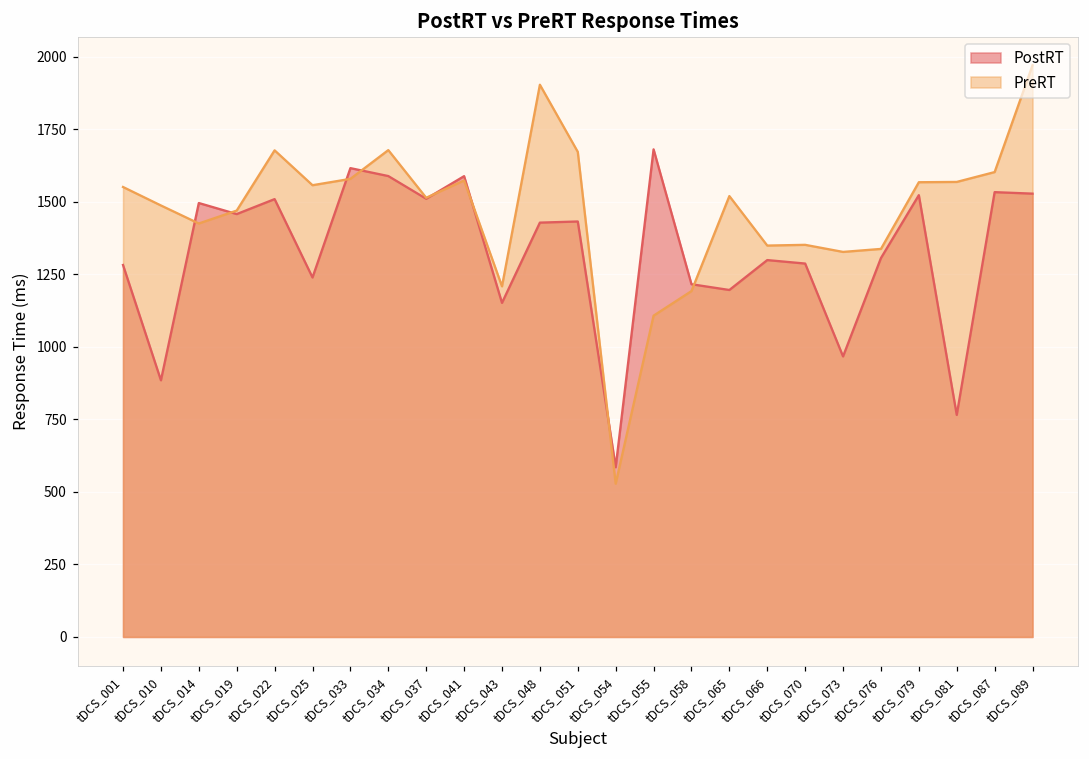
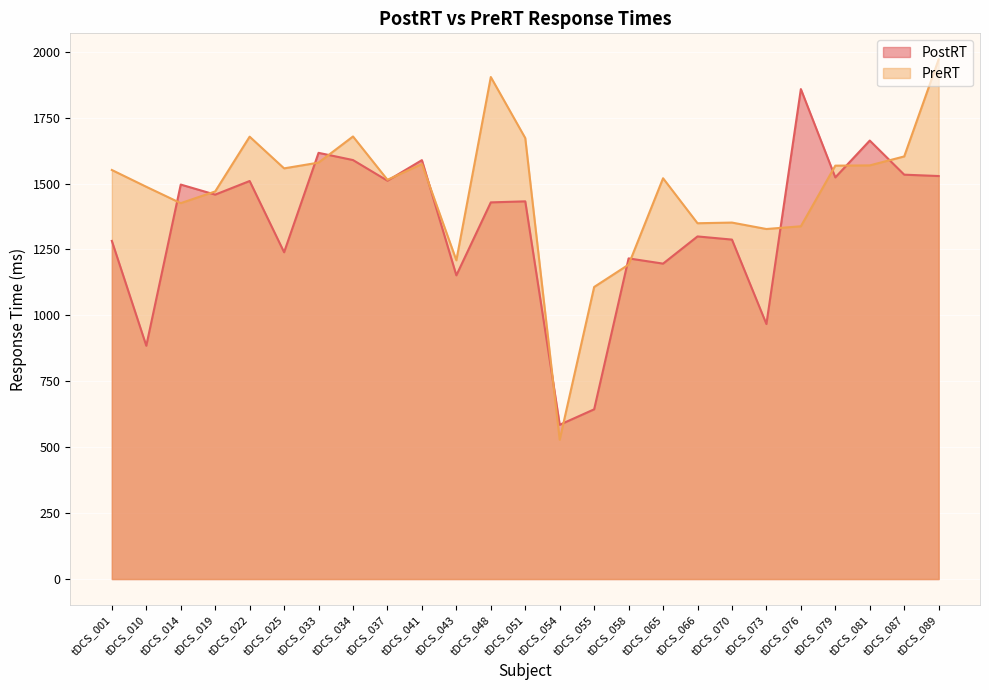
  {
    "PostRT": {
      "tDCS_001": 1280,
      "tDCS_010": 880,
      "tDCS_014": 1500,
      "tDCS_019": 1460,
      "tDCS_022": 1510,
      "tDCS_025": 1240,
      "tDCS_033": 1620,
      "tDCS_034": 1590,
      "tDCS_041": 1590,
      "tDCS_043": 1150,
      "tDCS_048": 1430,
      "tDCS_051": 1430,
      "tDCS_054": 590,
-     "tDCS_055": 1680,
+     "tDCS_055": 640,
      "tDCS_058": 1220,
      "tDCS_065": 1200,
      "tDCS_066": 1300,
      "tDCS_070": 1290,
      "tDCS_073": 970,
-     "tDCS_076": 1310,
+     "tDCS_076": 1860,
      "tDCS_079": 1520,
-     "tDCS_081": 770,
+     "tDCS_081": 1660,
      "tDCS_087": 1530,
      "tDCS_089": 1530
    },
    "PreRT": {
      "tDCS_001": 1550,
      "tDCS_010": 1490,
      "tDCS_014": 1430,
      "tDCS_019": 1470,
      "tDCS_022": 1680,
      "tDCS_025": 1560,
      "tDCS_033": 1580,
      "tDCS_034": 1680,
      "tDCS_041": 1570,
      "tDCS_043": 1210,
      "tDCS_048": 1900,
      "tDCS_051": 1670,
      "tDCS_054": 530,
      "tDCS_055": 1110,
      "tDCS_058": 1190,
      "tDCS_065": 1520,
      "tDCS_066": 1350,
      "tDCS_070": 1350,
      "tDCS_073": 1330,
      "tDCS_076": 1340,
      "tDCS_079": 1570,
      "tDCS_081": 1570,
      "tDCS_087": 1600
    }
  }
